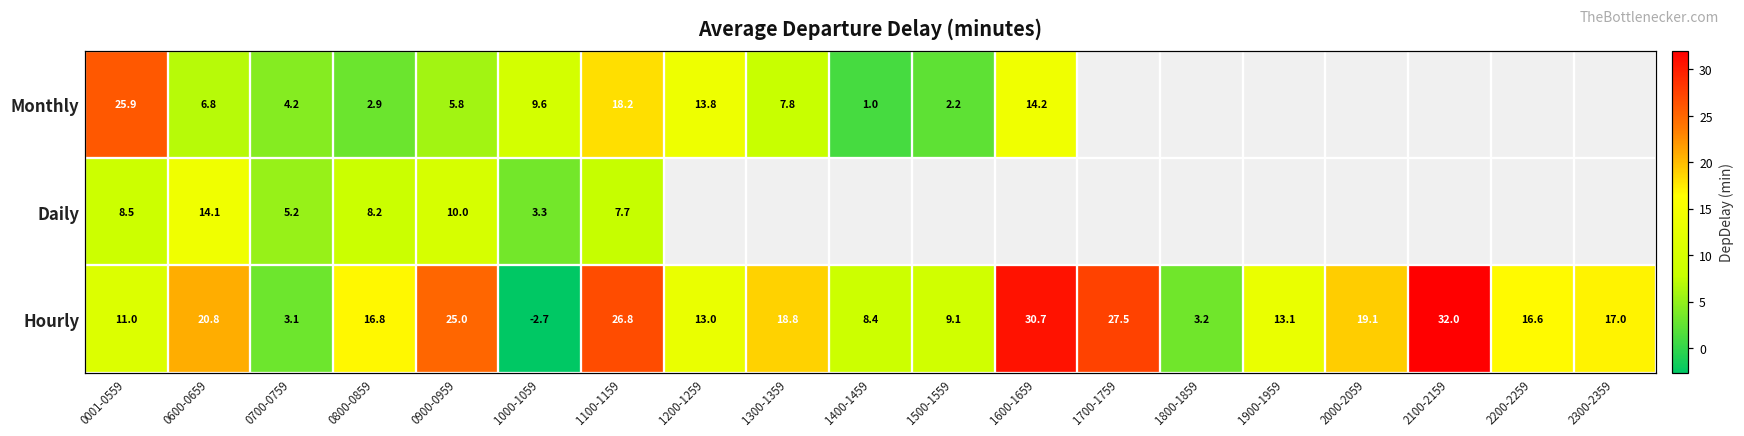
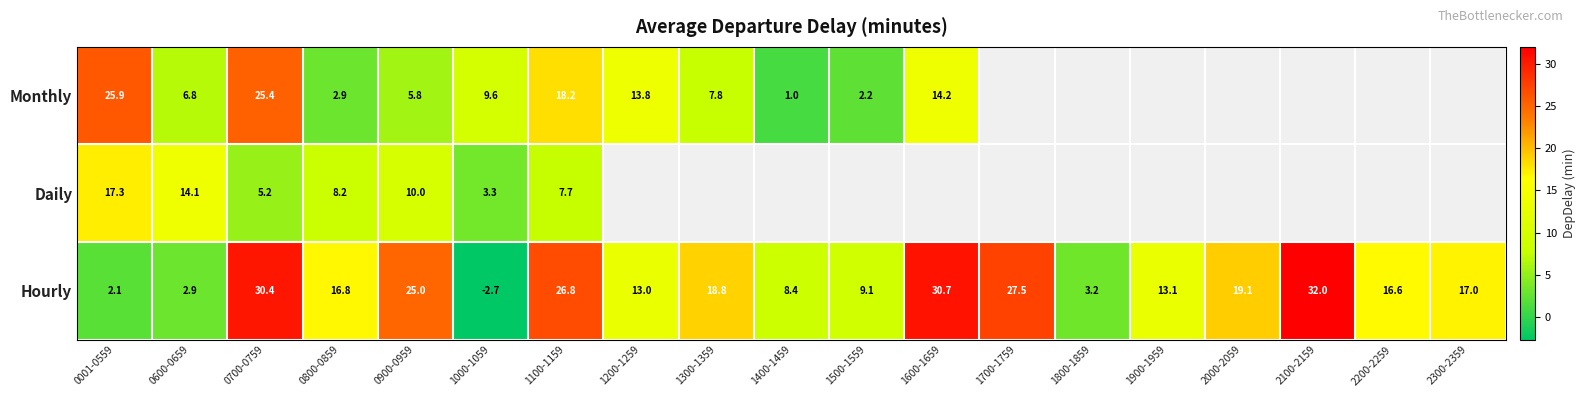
  {
    "Monthly": {
      "0001-0559": 25.9,
      "0600-0659": 6.8,
-     "0700-0759": 4.2,
+     "0700-0759": 25.4,
      "0800-0859": 2.9,
      "0900-0959": 5.8,
      "1000-1059": 9.6,
      "1100-1159": 18.2,
      "1200-1259": 13.8,
      "1300-1359": 7.8,
      "1400-1459": 1.0,
      "1500-1559": 2.2,
      "1600-1659": 14.2
    },
    "Daily": {
-     "0001-0559": 8.5,
+     "0001-0559": 17.3,
      "0600-0659": 14.1,
      "0700-0759": 5.2,
      "0800-0859": 8.2,
      "0900-0959": 10.0,
      "1000-1059": 3.3,
      "1100-1159": 7.7
    },
    "Hourly": {
-     "0001-0559": 11.0,
-     "0600-0659": 20.8,
-     "0700-0759": 3.1,
+     "0001-0559": 2.1,
+     "0600-0659": 2.9,
+     "0700-0759": 30.4,
      "0800-0859": 16.8,
      "0900-0959": 25.0,
      "1000-1059": -2.7,
      "1100-1159": 26.8,
      "1200-1259": 13.0,
      "1300-1359": 18.8,
      "1400-1459": 8.4,
      "1500-1559": 9.1,
      "1600-1659": 30.7,
      "1700-1759": 27.5,
      "1800-1859": 3.2,
      "1900-1959": 13.1,
      "2000-2059": 19.1,
      "2100-2159": 32.0,
      "2200-2259": 16.6,
      "2300-2359": 17.0
    }
  }
